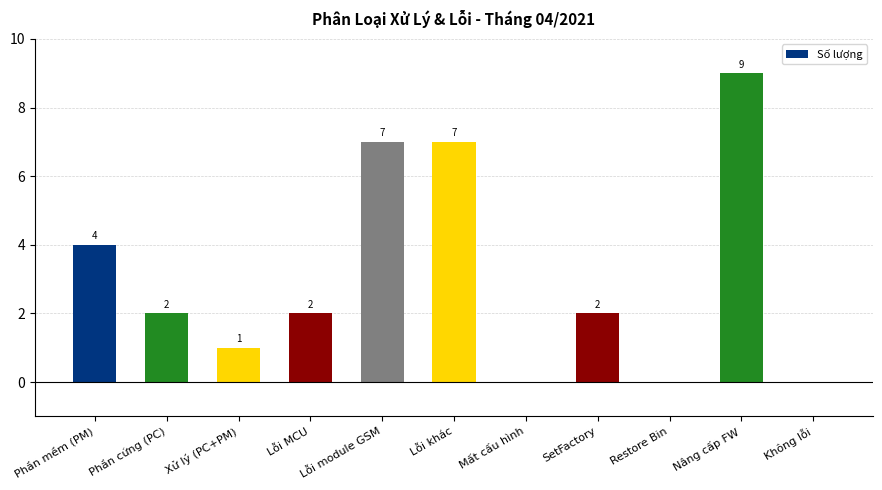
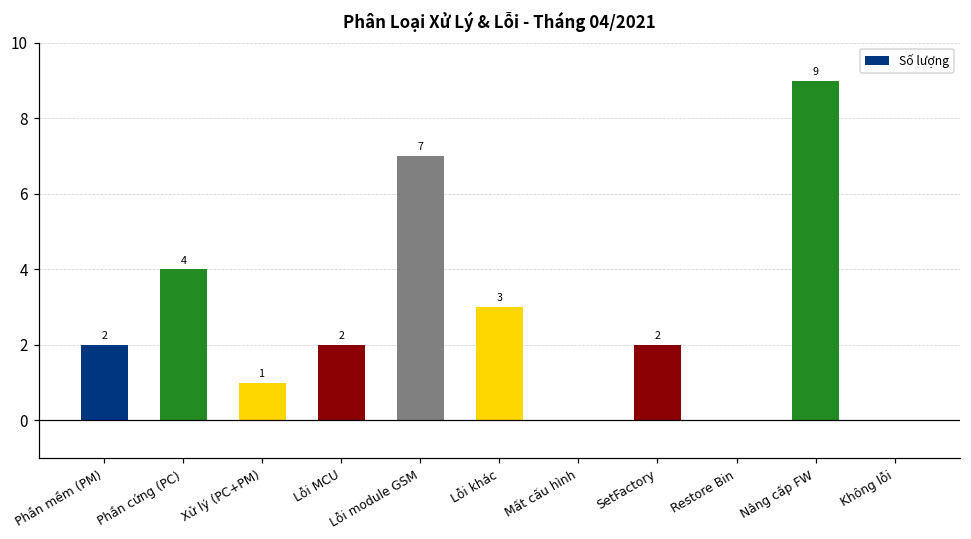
  {
-   "Phần mềm (PM)": 4,
-   "Phần cứng (PC)": 2,
+   "Phần mềm (PM)": 2,
+   "Phần cứng (PC)": 4,
    "Xử lý (PC+PM)": 1,
    "Lỗi MCU": 2,
    "Lỗi module GSM": 7,
-   "Lỗi khác": 7,
+   "Lỗi khác": 3,
    "SetFactory": 2,
    "Nâng cấp FW": 9
  }
